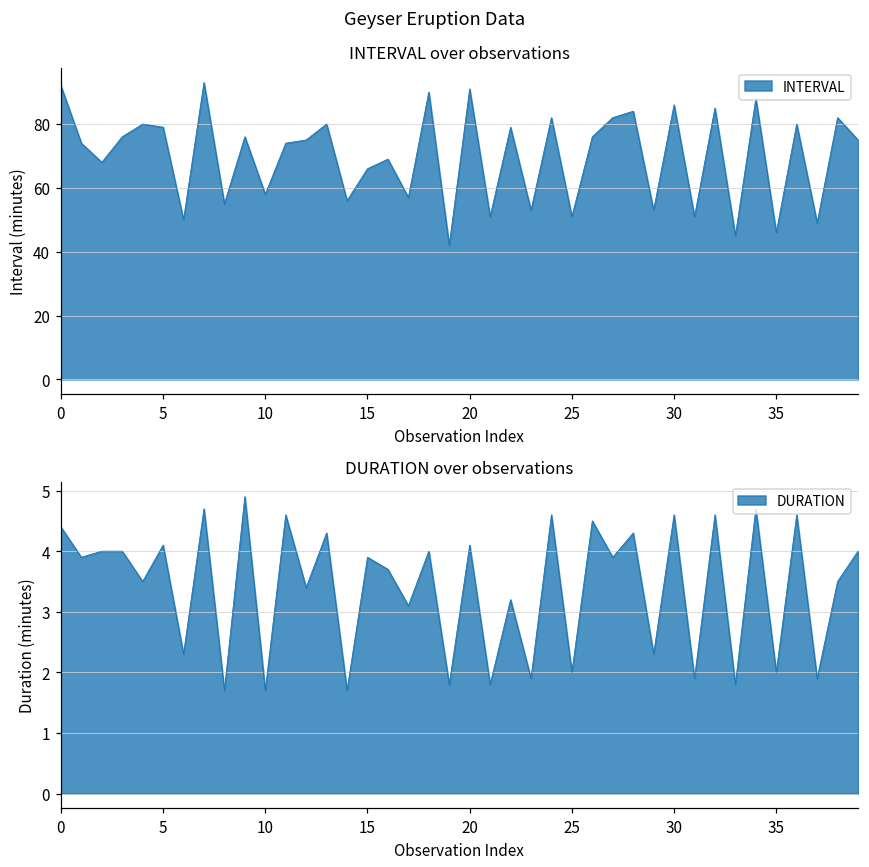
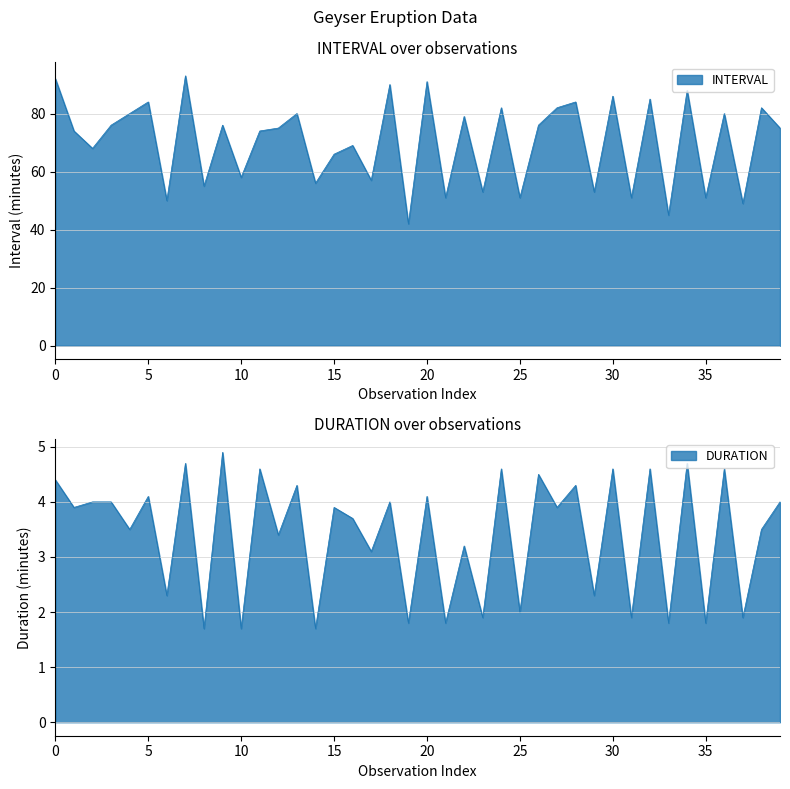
  {
    "INTERVAL over observations": {
      "0": 92,
-     "5": 79,
+     "5": 84,
      "10": 58,
      "15": 66,
      "20": 91,
      "25": 51,
      "30": 86,
-     "35": 46
+     "35": 51
    },
    "DURATION over observations": {
      "0": 4.4,
      "5": 4.1,
      "10": 1.7,
      "15": 3.9,
      "20": 4.1,
      "25": 2.0,
      "30": 4.6,
-     "35": 2.0
+     "35": 1.8
    }
  }
